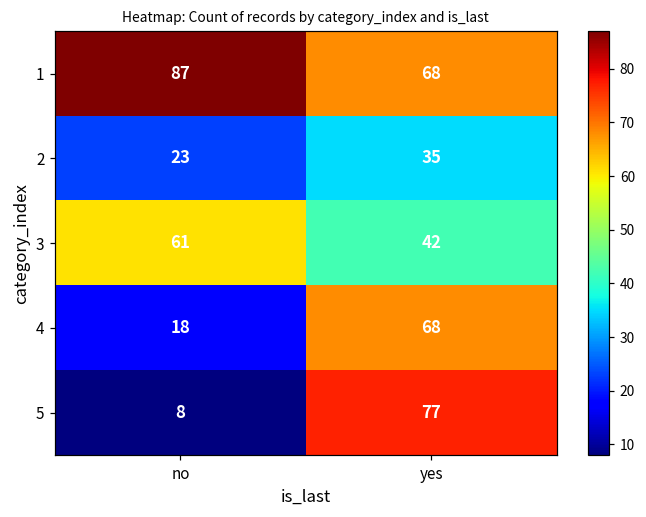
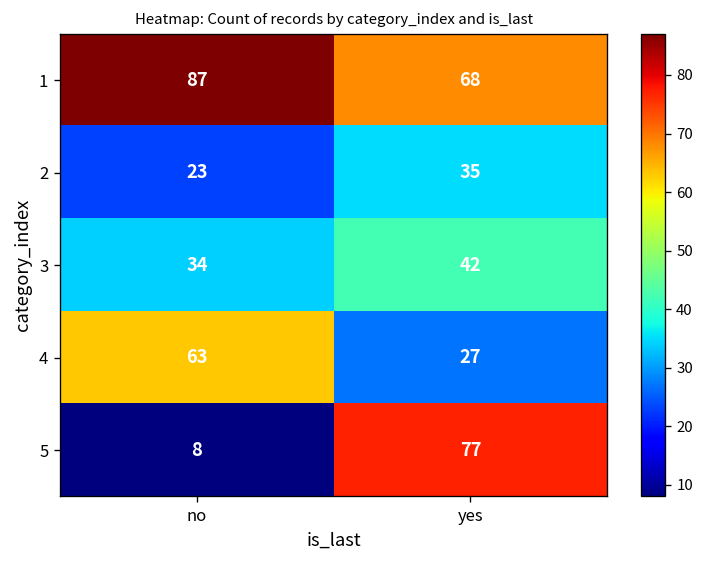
  {
    "1": {
      "no": 87,
      "yes": 68
    },
    "2": {
      "no": 23,
      "yes": 35
    },
    "3": {
-     "no": 61,
+     "no": 34,
      "yes": 42
    },
    "4": {
-     "no": 18,
-     "yes": 68
+     "no": 63,
+     "yes": 27
    },
    "5": {
      "no": 8,
      "yes": 77
    }
  }
